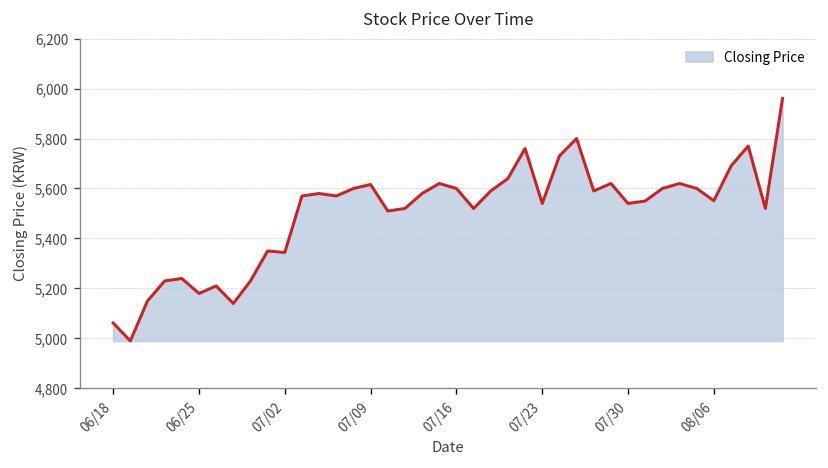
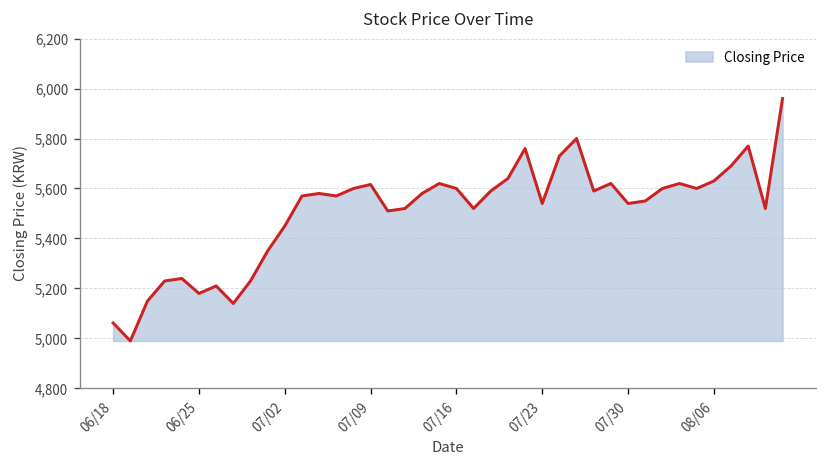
  {
    "06/18": "5,060",
    "06/25": "5,180",
-   "07/02": "5,340",
+   "07/02": "5,450",
    "07/09": "5,620",
    "07/16": "5,600",
    "07/23": "5,540",
    "07/30": "5,540",
-   "08/06": "5,550"
+   "08/06": "5,630"
  }
